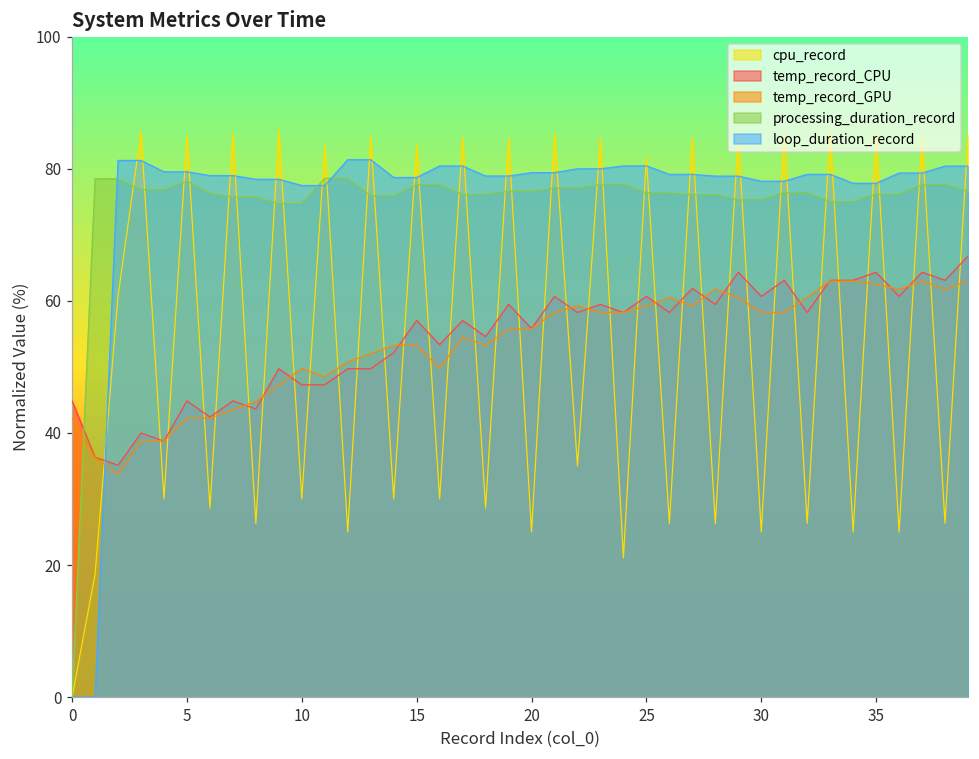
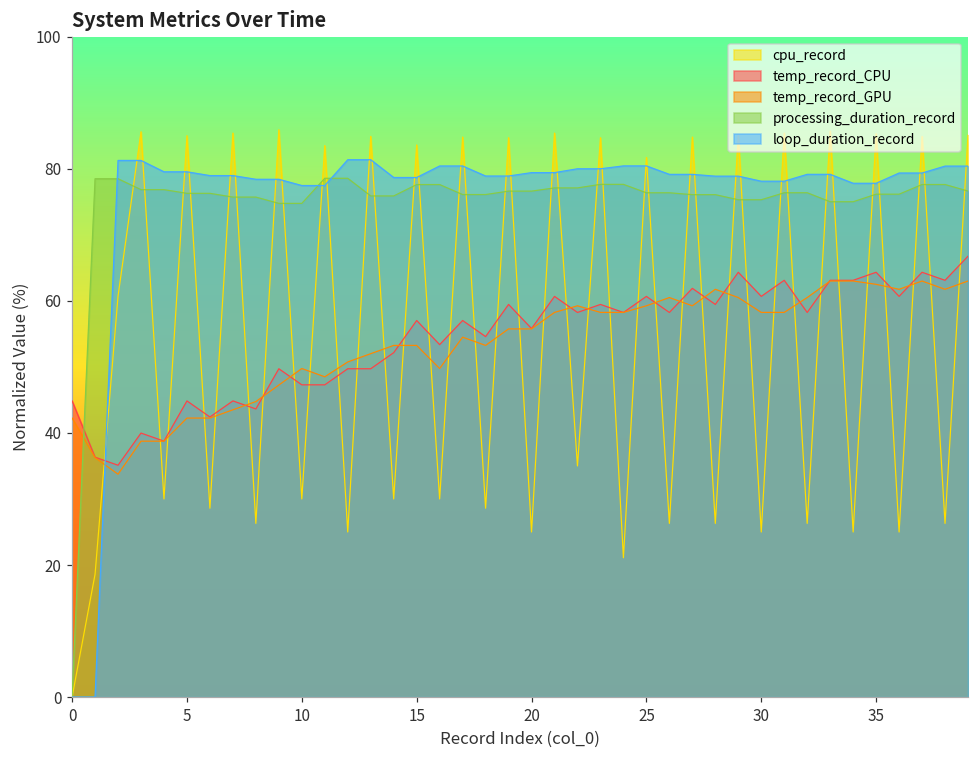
  {
    "cpu_record": {
      "5": 85,
      "10": 30,
      "15": 84,
      "20": 25,
      "25": 82,
      "30": 25
    },
    "temp_record_CPU": {
      "0": 45,
      "5": 45,
      "10": 47,
      "15": 57,
      "25": 61,
      "30": 61,
      "35": 64
    },
    "temp_record_GPU": {
      "0": 42,
      "5": 42,
      "10": 50,
      "15": 53,
      "25": 59,
      "30": 58,
      "35": 63
    },
    "processing_duration_record": {
-     "5": 78,
+     "5": 76,
      "10": 75,
      "15": 78,
      "20": 77,
      "25": 76,
      "30": 75,
      "35": 76
    },
    "loop_duration_record": {
      "5": 80,
      "10": 77,
      "15": 79,
      "20": 79,
      "25": 80,
      "30": 78,
      "35": 78
    }
  }
